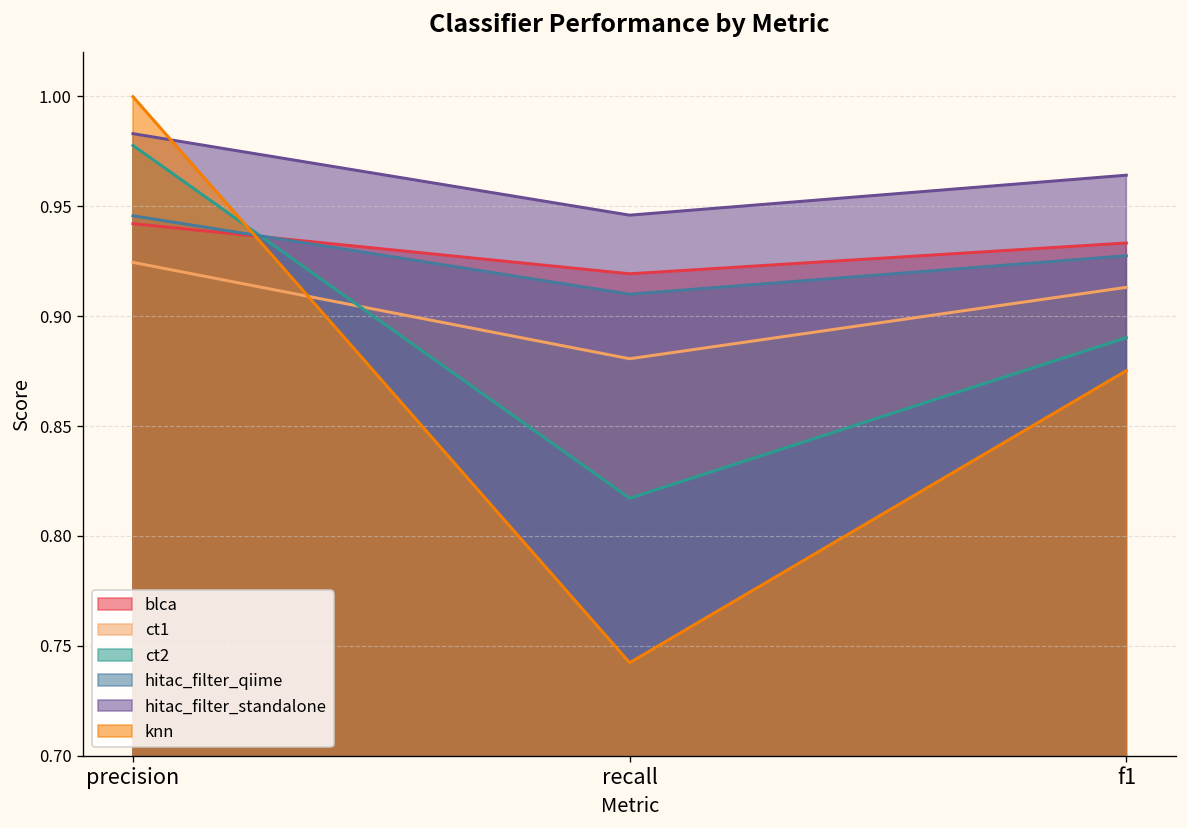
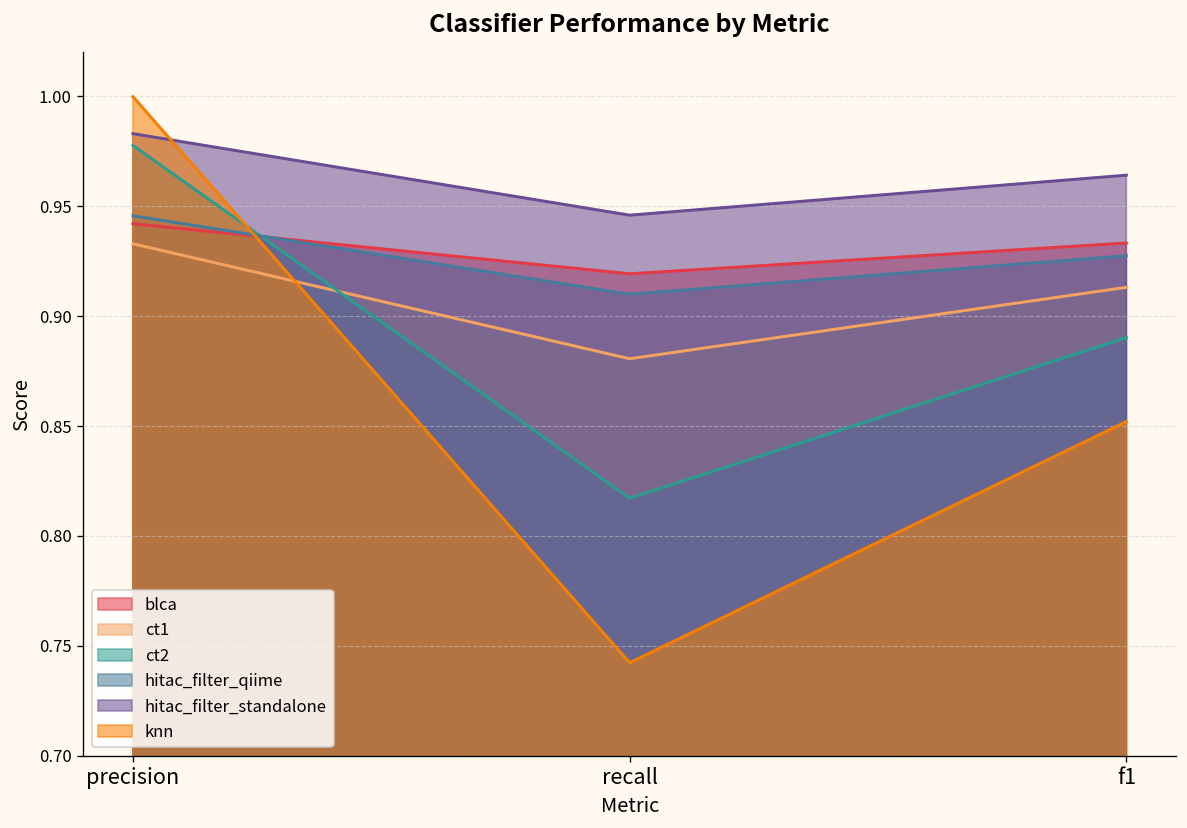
  {
    "blca": {
      "precision": 0.942,
      "recall": 0.919,
      "f1": 0.933
    },
    "ct1": {
-     "precision": 0.924,
+     "precision": 0.933,
      "recall": 0.881,
      "f1": 0.913
    },
    "knn": {
      "precision": 1.000,
      "recall": 0.742,
-     "f1": 0.875
+     "f1": 0.852
    }
  }
